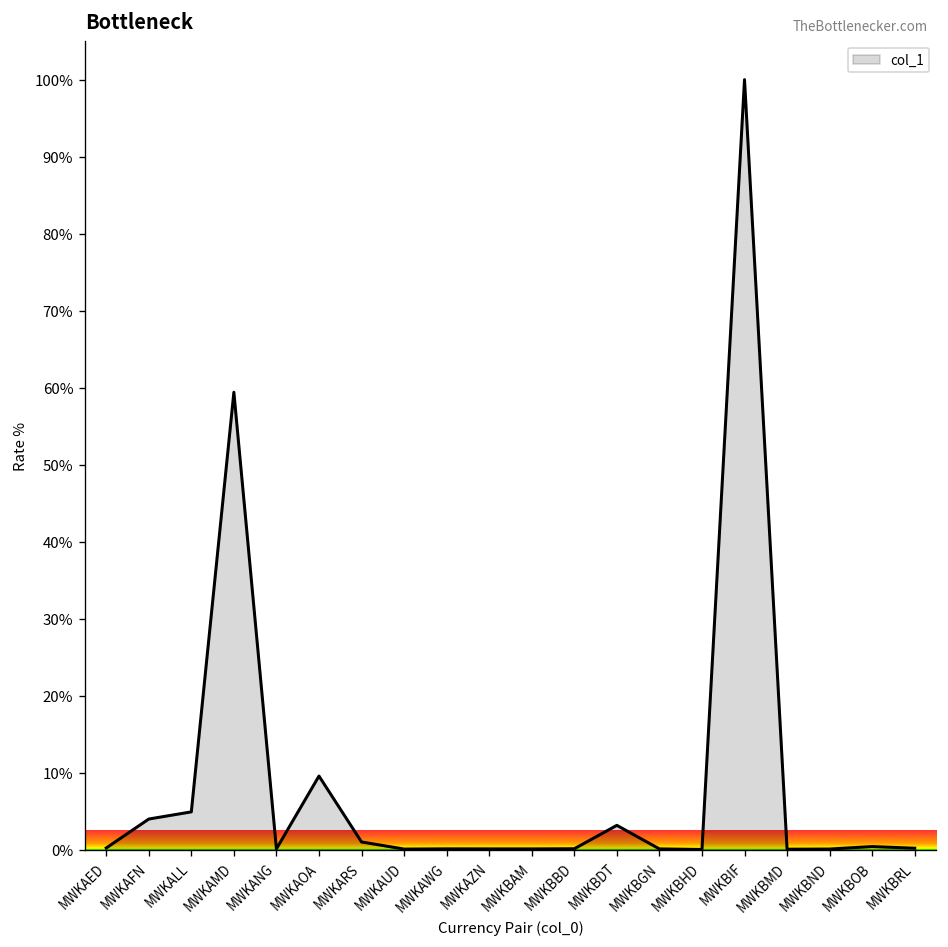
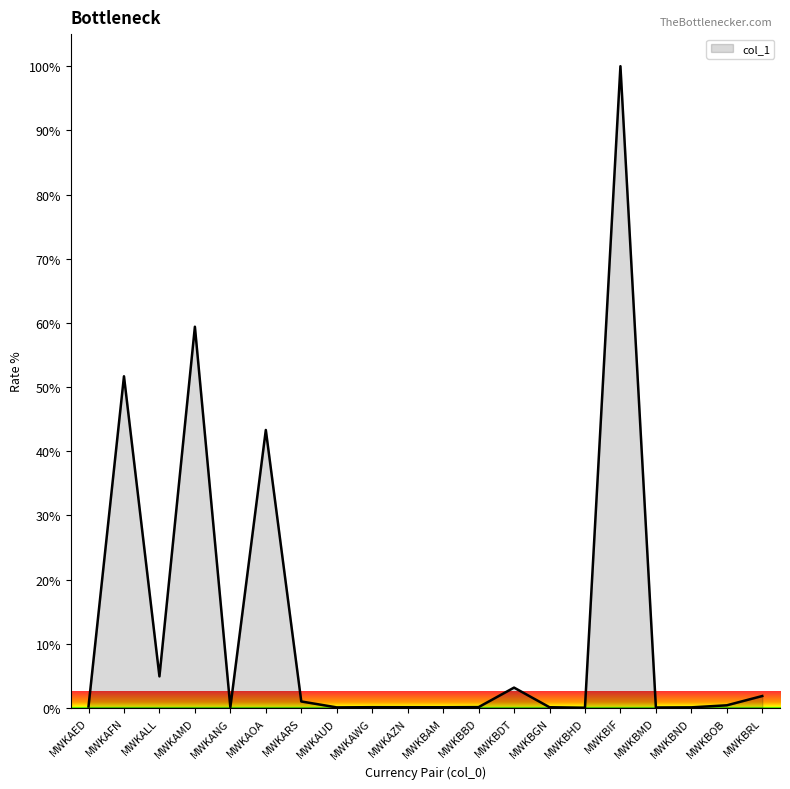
  {
    "MWKAED": "0%",
-   "MWKAFN": "4%",
+   "MWKAFN": "52%",
    "MWKALL": "5%",
    "MWKAMD": "59%",
    "MWKANG": "0%",
-   "MWKAOA": "10%",
+   "MWKAOA": "43%",
    "MWKARS": "1%",
    "MWKAUD": "0%",
    "MWKAWG": "0%",
    "MWKAZN": "0%",
    "MWKBAM": "0%",
    "MWKBBD": "0%",
    "MWKBDT": "3%",
    "MWKBGN": "0%",
    "MWKBHD": "0%",
    "MWKBIF": "100%",
    "MWKBMD": "0%",
    "MWKBND": "0%",
    "MWKBOB": "0%",
-   "MWKBRL": "0%"
+   "MWKBRL": "2%"
  }
